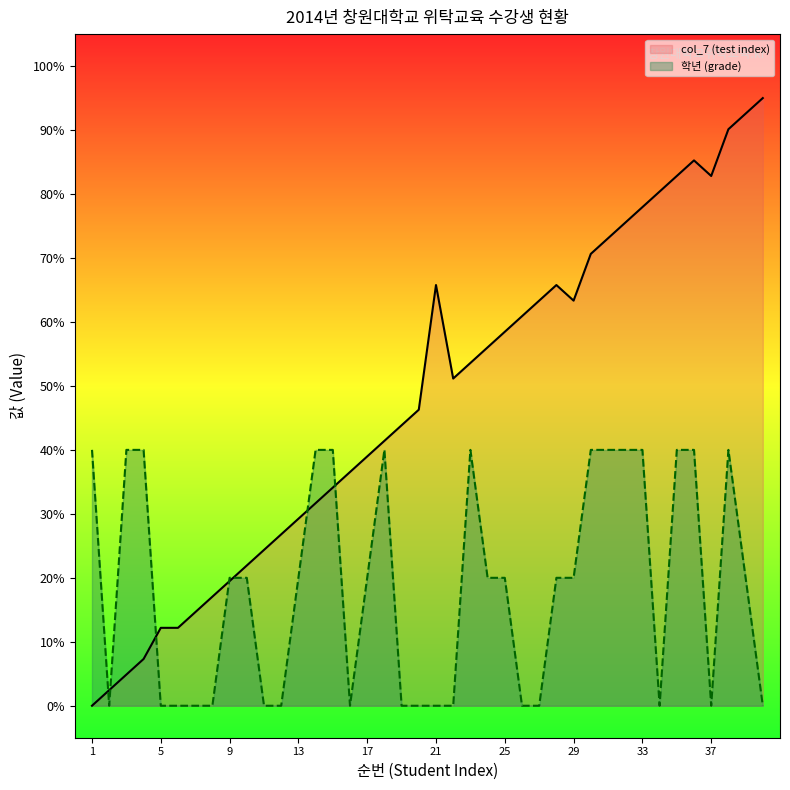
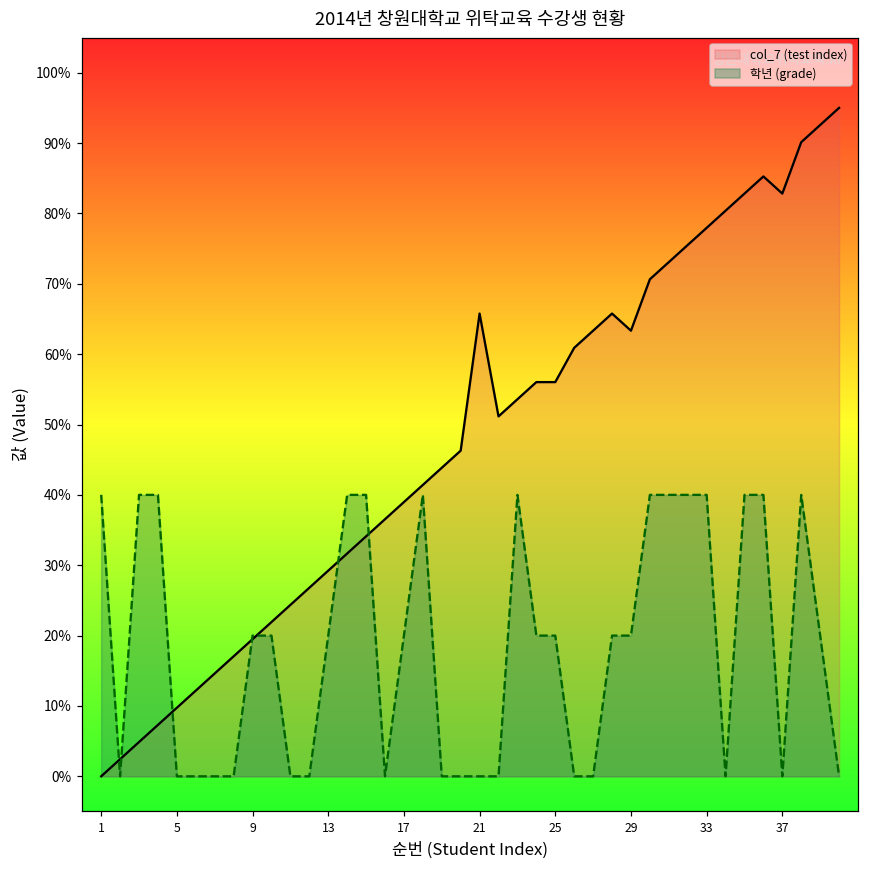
  {
    "col_7 (test index)": {
      "1": "0%",
-     "5": "12%",
+     "5": "10%",
      "9": "19%",
      "13": "29%",
      "17": "39%",
      "21": "66%",
-     "25": "58%",
+     "25": "56%",
      "29": "63%",
      "33": "78%",
      "37": "83%"
    },
    "학년 (grade)": {
      "1": "40%",
      "5": "0%",
      "9": "20%",
      "13": "20%",
      "17": "20%",
      "21": "0%",
      "25": "20%",
      "29": "20%",
      "33": "40%",
      "37": "0%"
    }
  }
